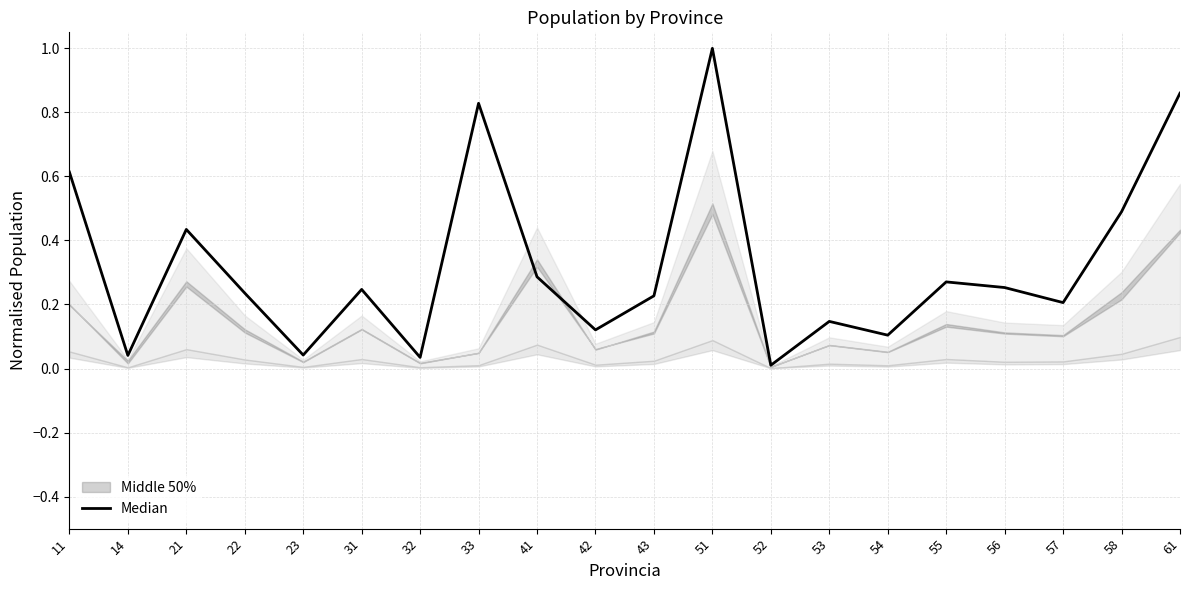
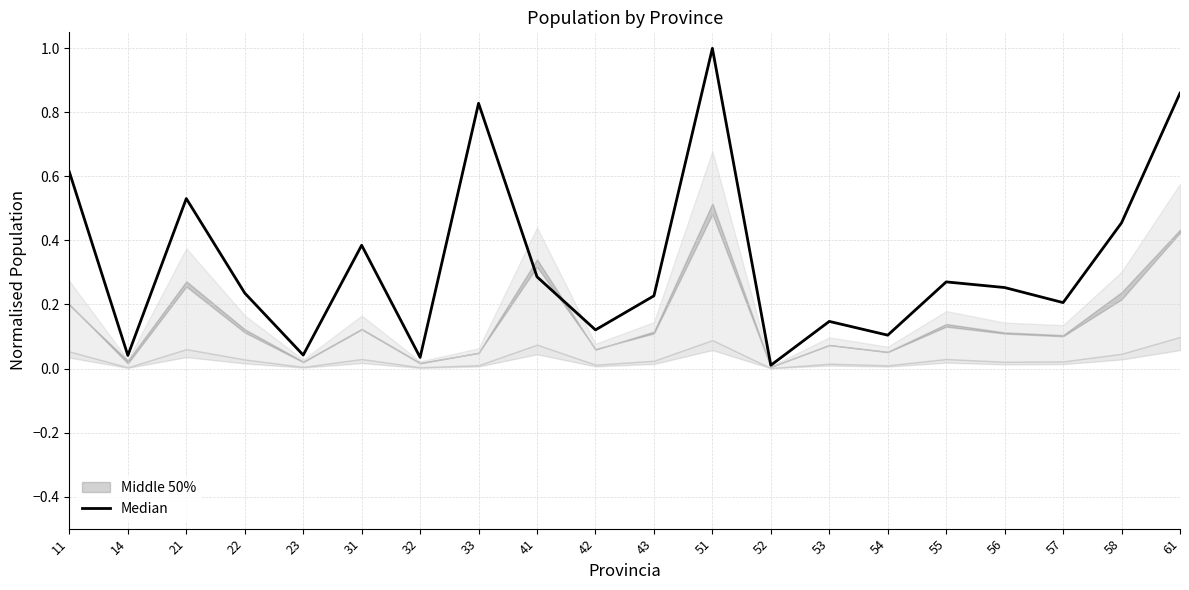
  {
    "Median": {
      "11": 0.61,
      "14": 0.04,
-     "21": 0.43,
+     "21": 0.53,
      "22": 0.24,
      "23": 0.04,
-     "31": 0.25,
+     "31": 0.38,
      "32": 0.03,
      "33": 0.83,
      "41": 0.29,
      "42": 0.12,
      "43": 0.23,
      "51": 1.00,
      "53": 0.15,
      "54": 0.10,
      "55": 0.27,
      "56": 0.25,
      "57": 0.21,
-     "58": 0.49,
+     "58": 0.46,
      "61": 0.86
    }
  }
